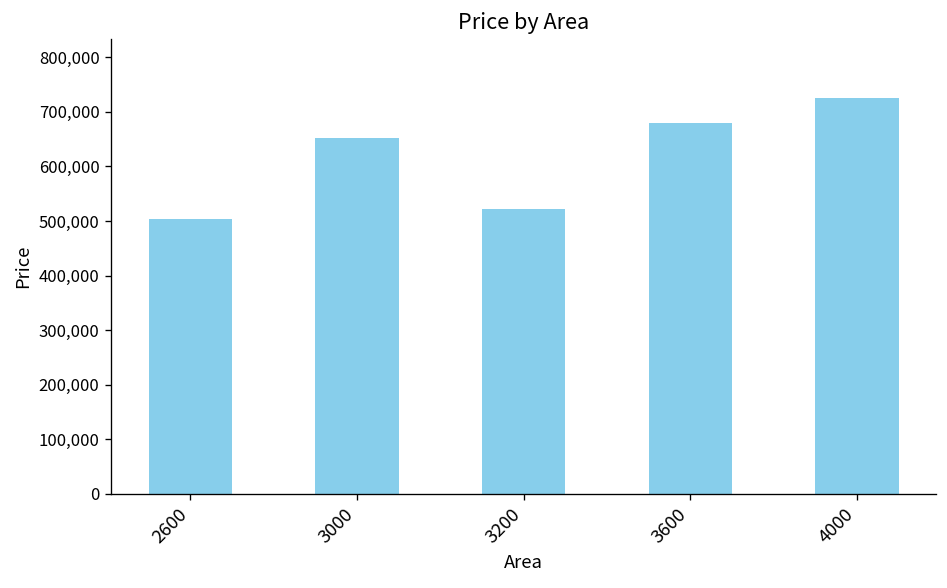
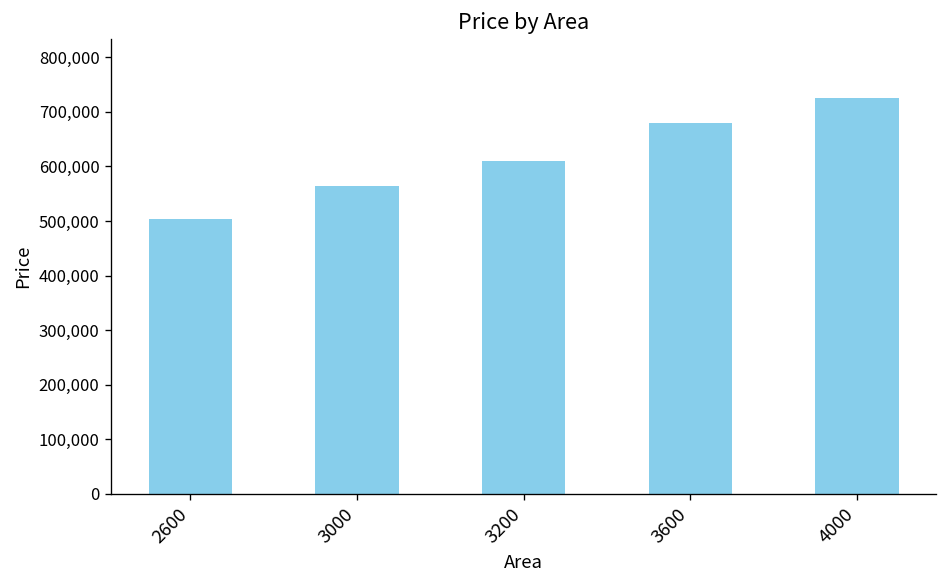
  {
    "2600": "500,000",
-   "3000": "650,000",
-   "3200": "520,000",
+   "3000": "570,000",
+   "3200": "610,000",
    "3600": "680,000",
    "4000": "730,000"
  }
